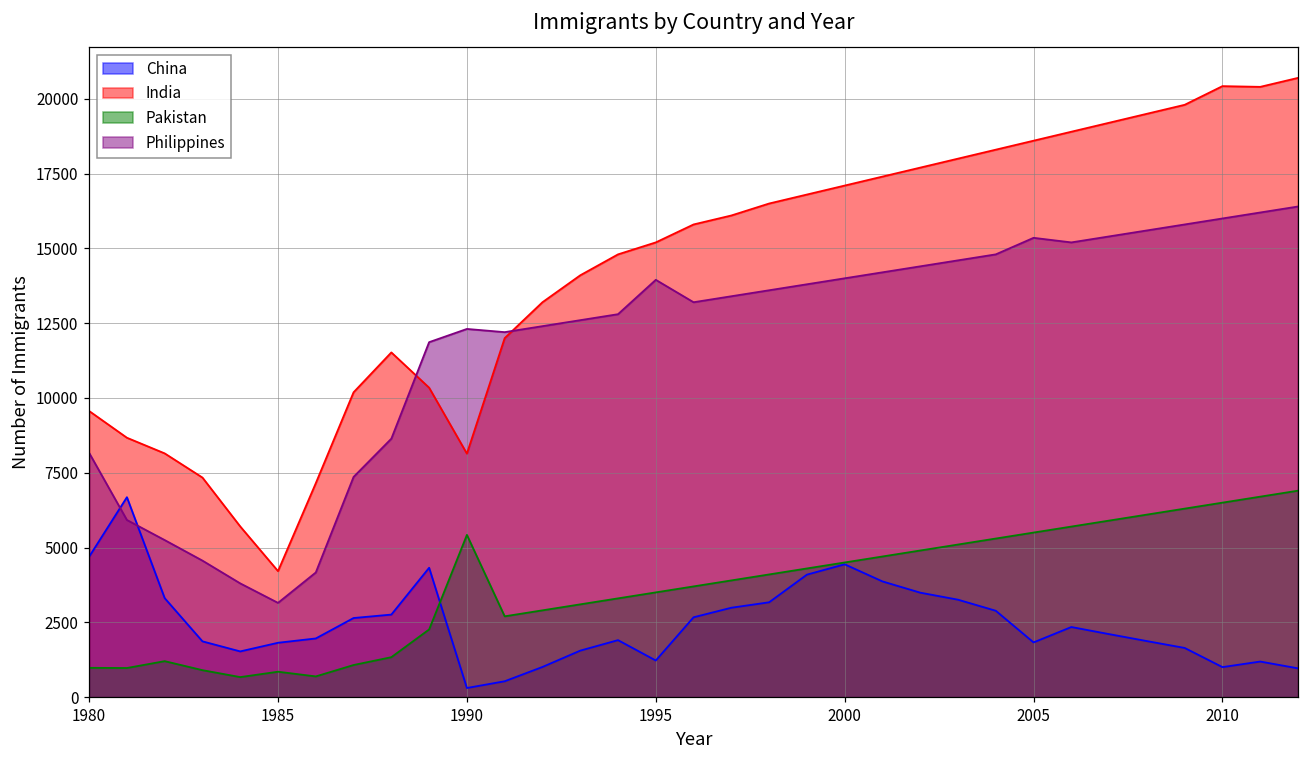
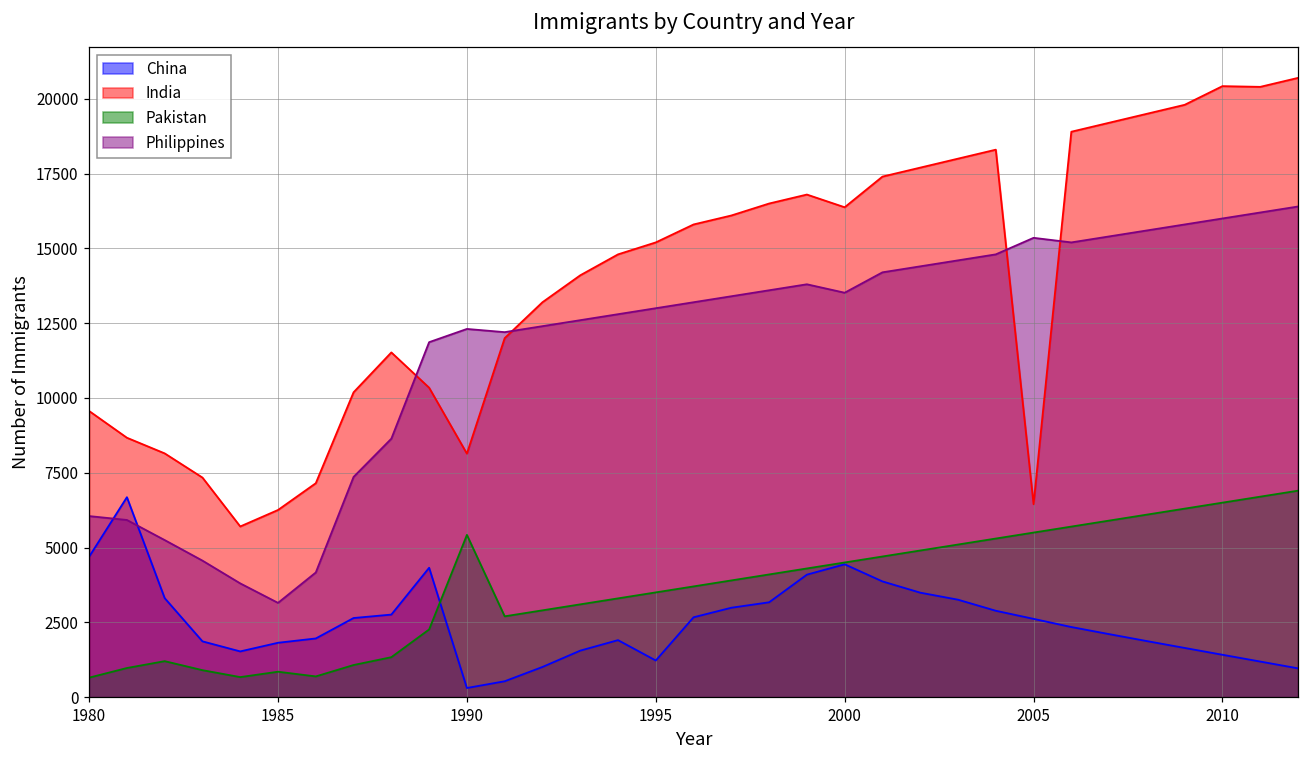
  {
    "China": {
      "1980": 4700,
      "1985": 1800,
      "1990": 300,
      "1995": 1200,
-     "2005": 1800,
-     "2010": 1000
+     "2005": 2600,
+     "2010": 1400
    },
    "India": {
      "1980": 9600,
-     "1985": 4200,
+     "1985": 6300,
      "1990": 8100,
      "1995": 15200,
-     "2000": 17100,
-     "2005": 18600,
+     "2000": 16400,
+     "2005": 6400,
      "2010": 20400
    },
    "Pakistan": {
-     "1980": 1000,
+     "1980": 700,
      "1985": 800,
      "1990": 5400,
      "1995": 3500,
      "2005": 5500,
      "2010": 6500
    },
    "Philippines": {
-     "1980": 8200,
+     "1980": 6100,
      "1985": 3200,
      "1990": 12300,
-     "1995": 13900,
-     "2000": 14000,
+     "1995": 13000,
+     "2000": 13500,
      "2005": 15400,
      "2010": 16000
    }
  }
